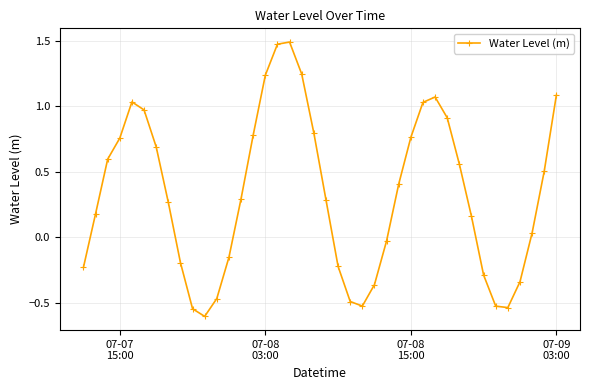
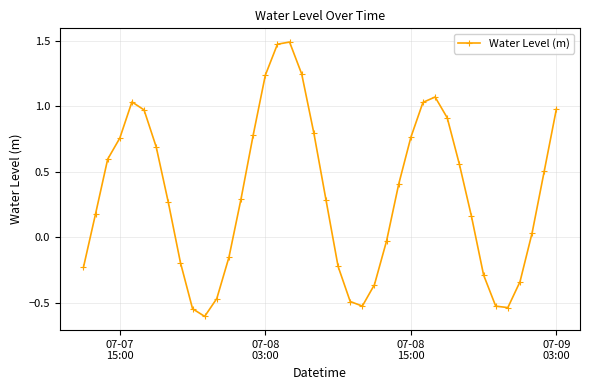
  {
    "07-07 15:00": 0.76,
    "07-08 03:00": 1.24,
    "07-08 15:00": 0.76,
-   "07-09 03:00": 1.08
+   "07-09 03:00": 0.98
  }
